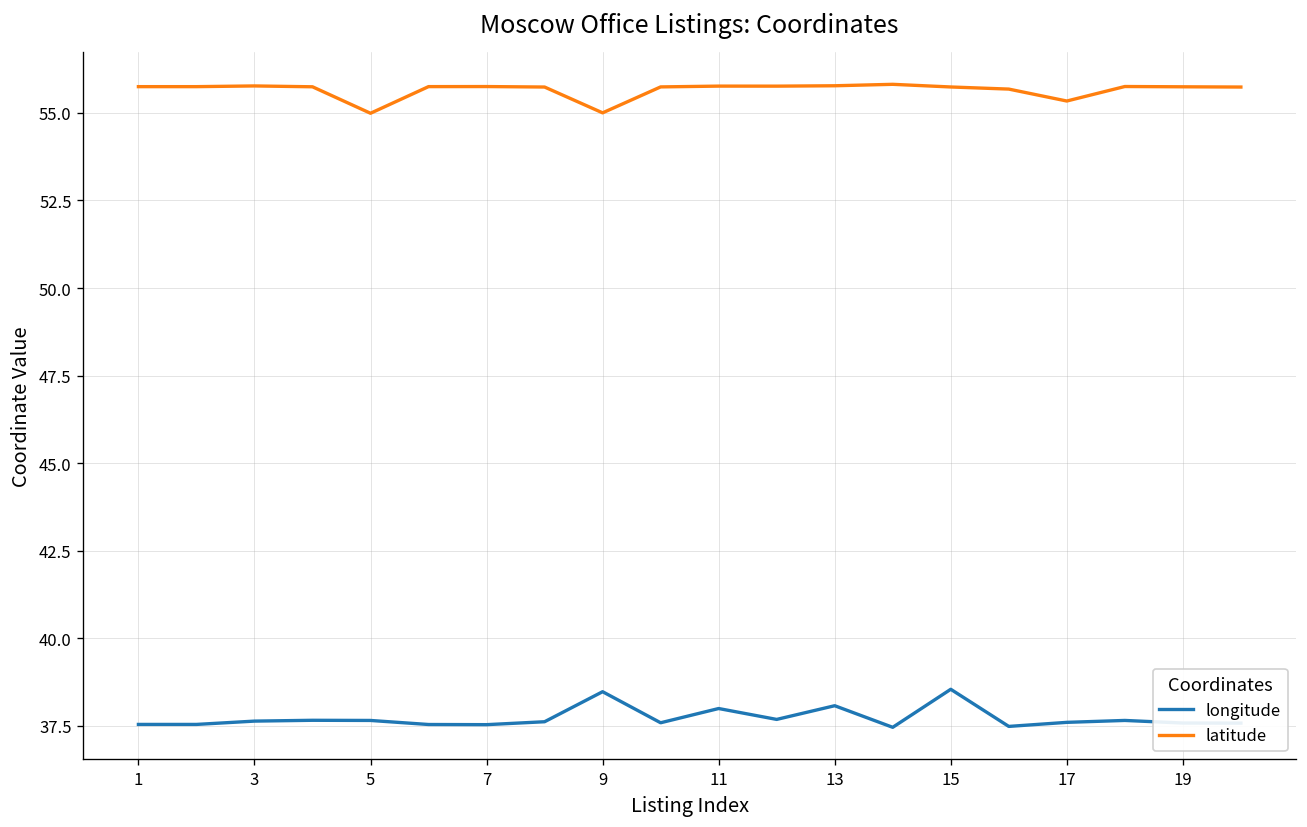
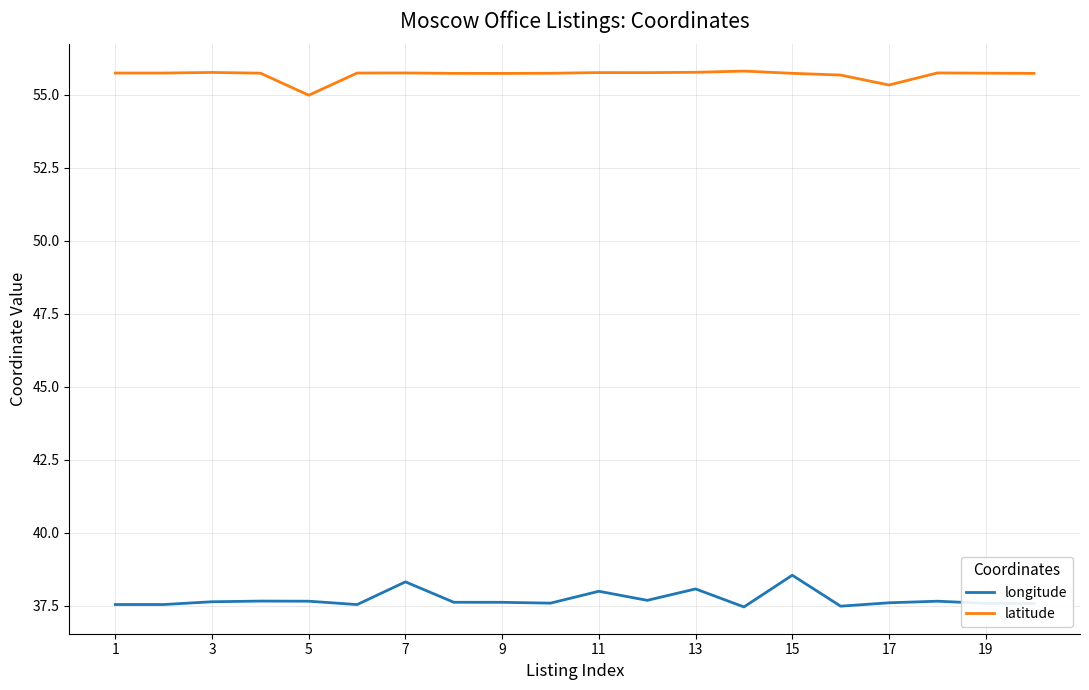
  {
    "longitude": {
      "1": 37.5,
      "3": 37.6,
      "5": 37.7,
-     "7": 37.5,
-     "9": 38.5,
+     "7": 38.3,
+     "9": 37.6,
      "11": 38.0,
      "13": 38.1,
      "15": 38.5,
      "17": 37.6
    },
    "latitude": {
      "1": 55.7,
      "3": 55.8,
      "5": 55.0,
      "7": 55.8,
-     "9": 55.0,
+     "9": 55.7,
      "11": 55.8,
      "13": 55.8,
      "15": 55.7,
      "17": 55.3,
      "19": 55.7
    }
  }
